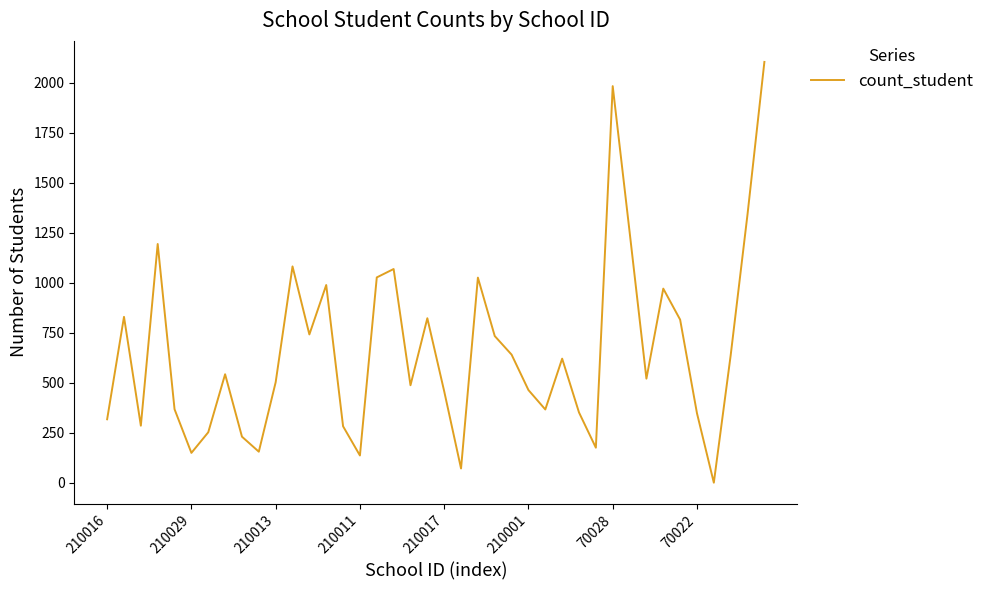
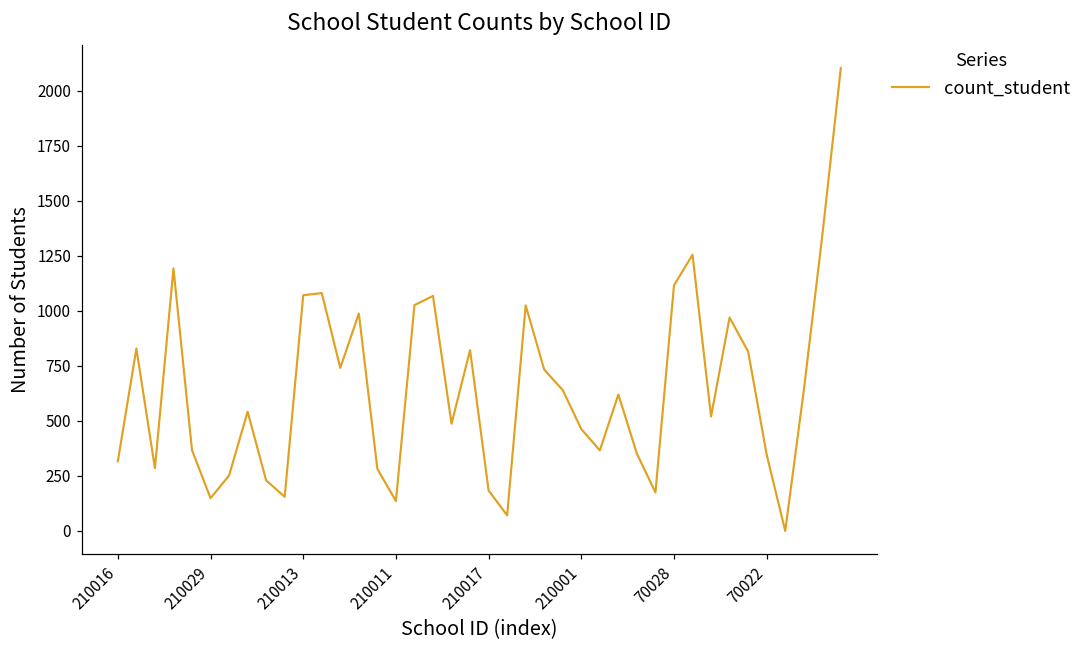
  {
    "210016": 320,
    "210029": 150,
-   "210013": 500,
+   "210013": 1070,
    "210011": 140,
-   "210017": 460,
+   "210017": 180,
    "210001": 460,
-   "70028": 1980,
+   "70028": 1120,
    "70022": 350
  }
